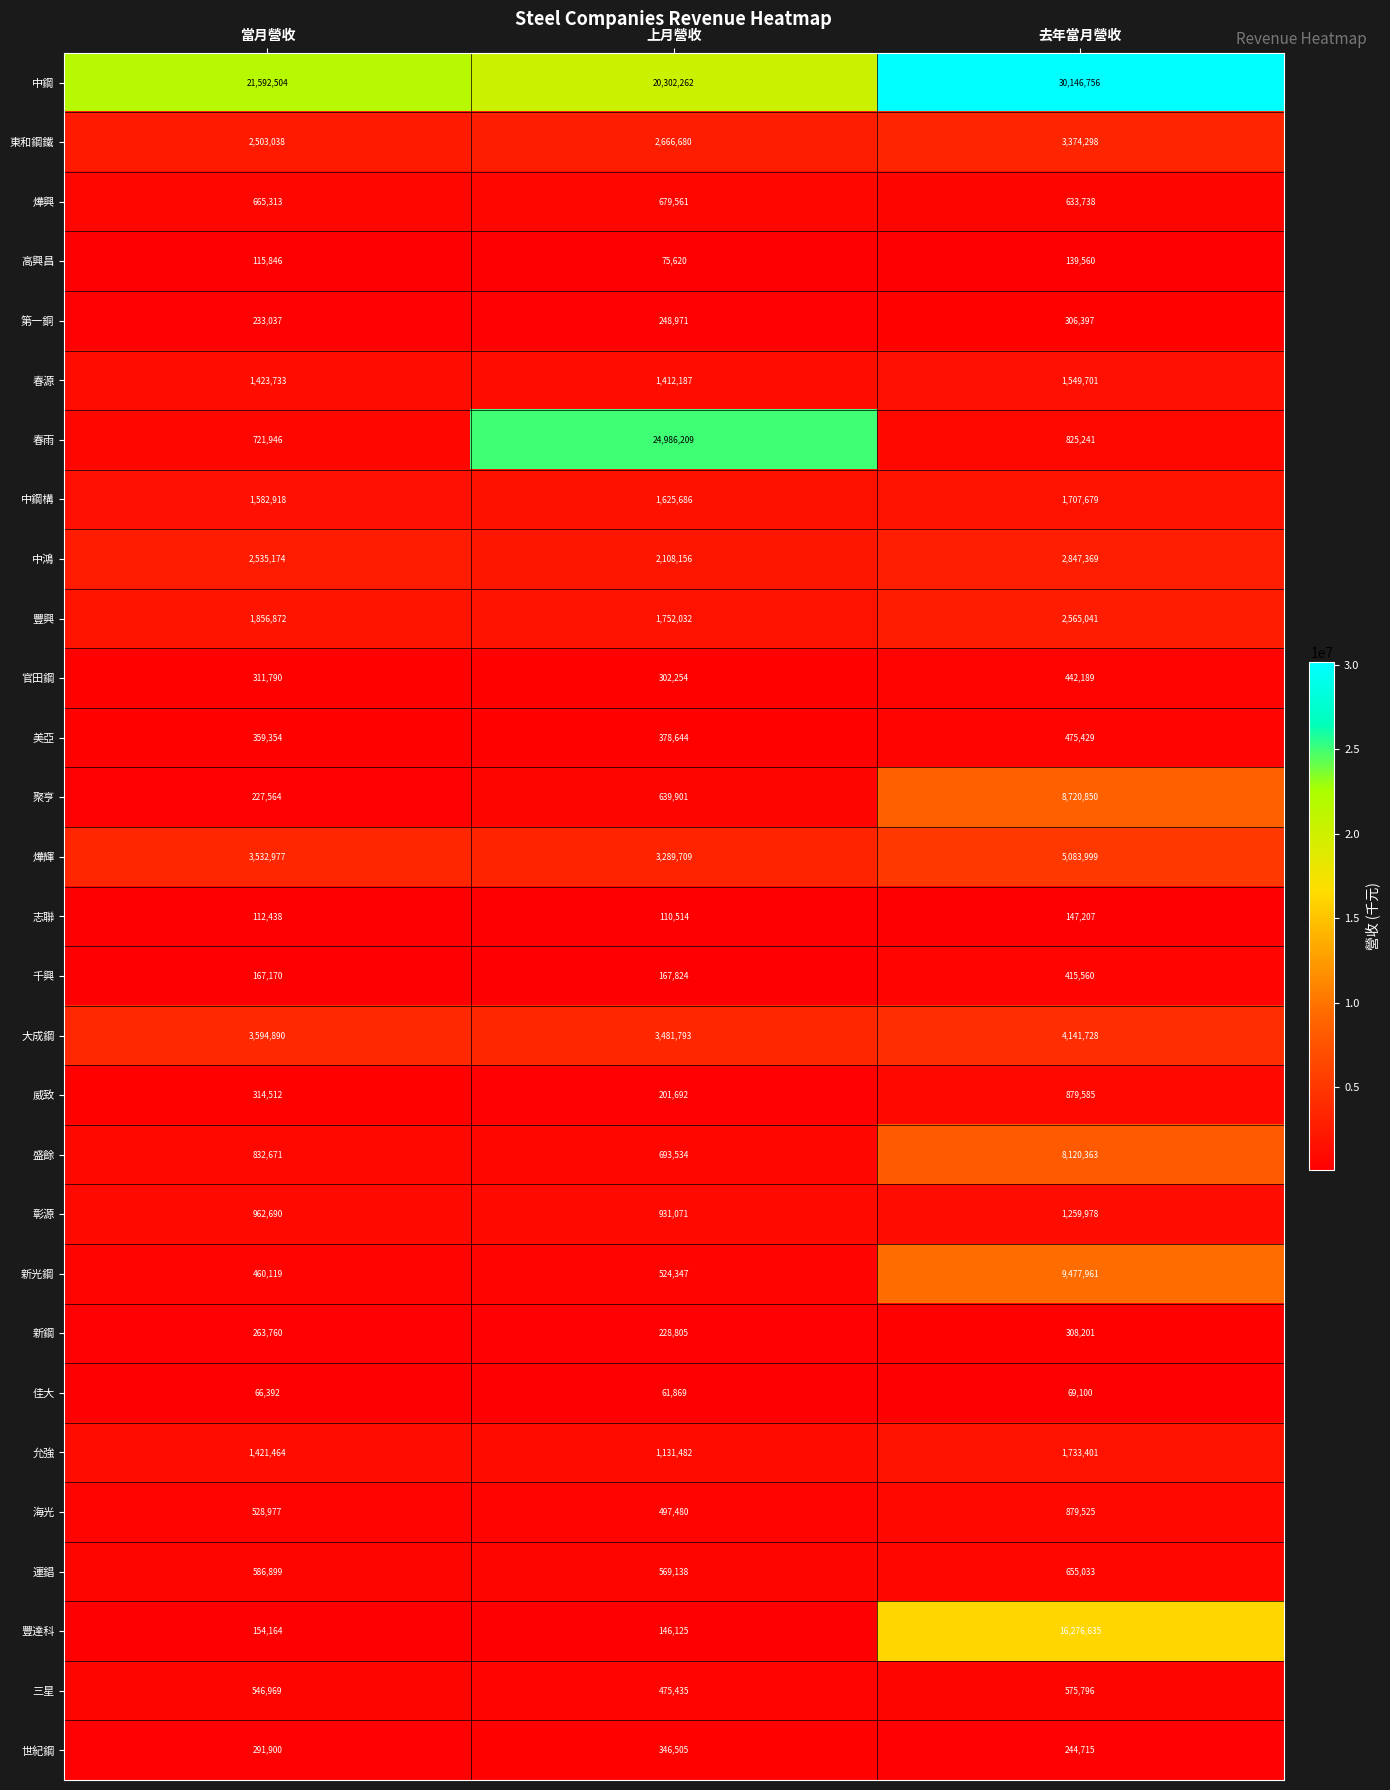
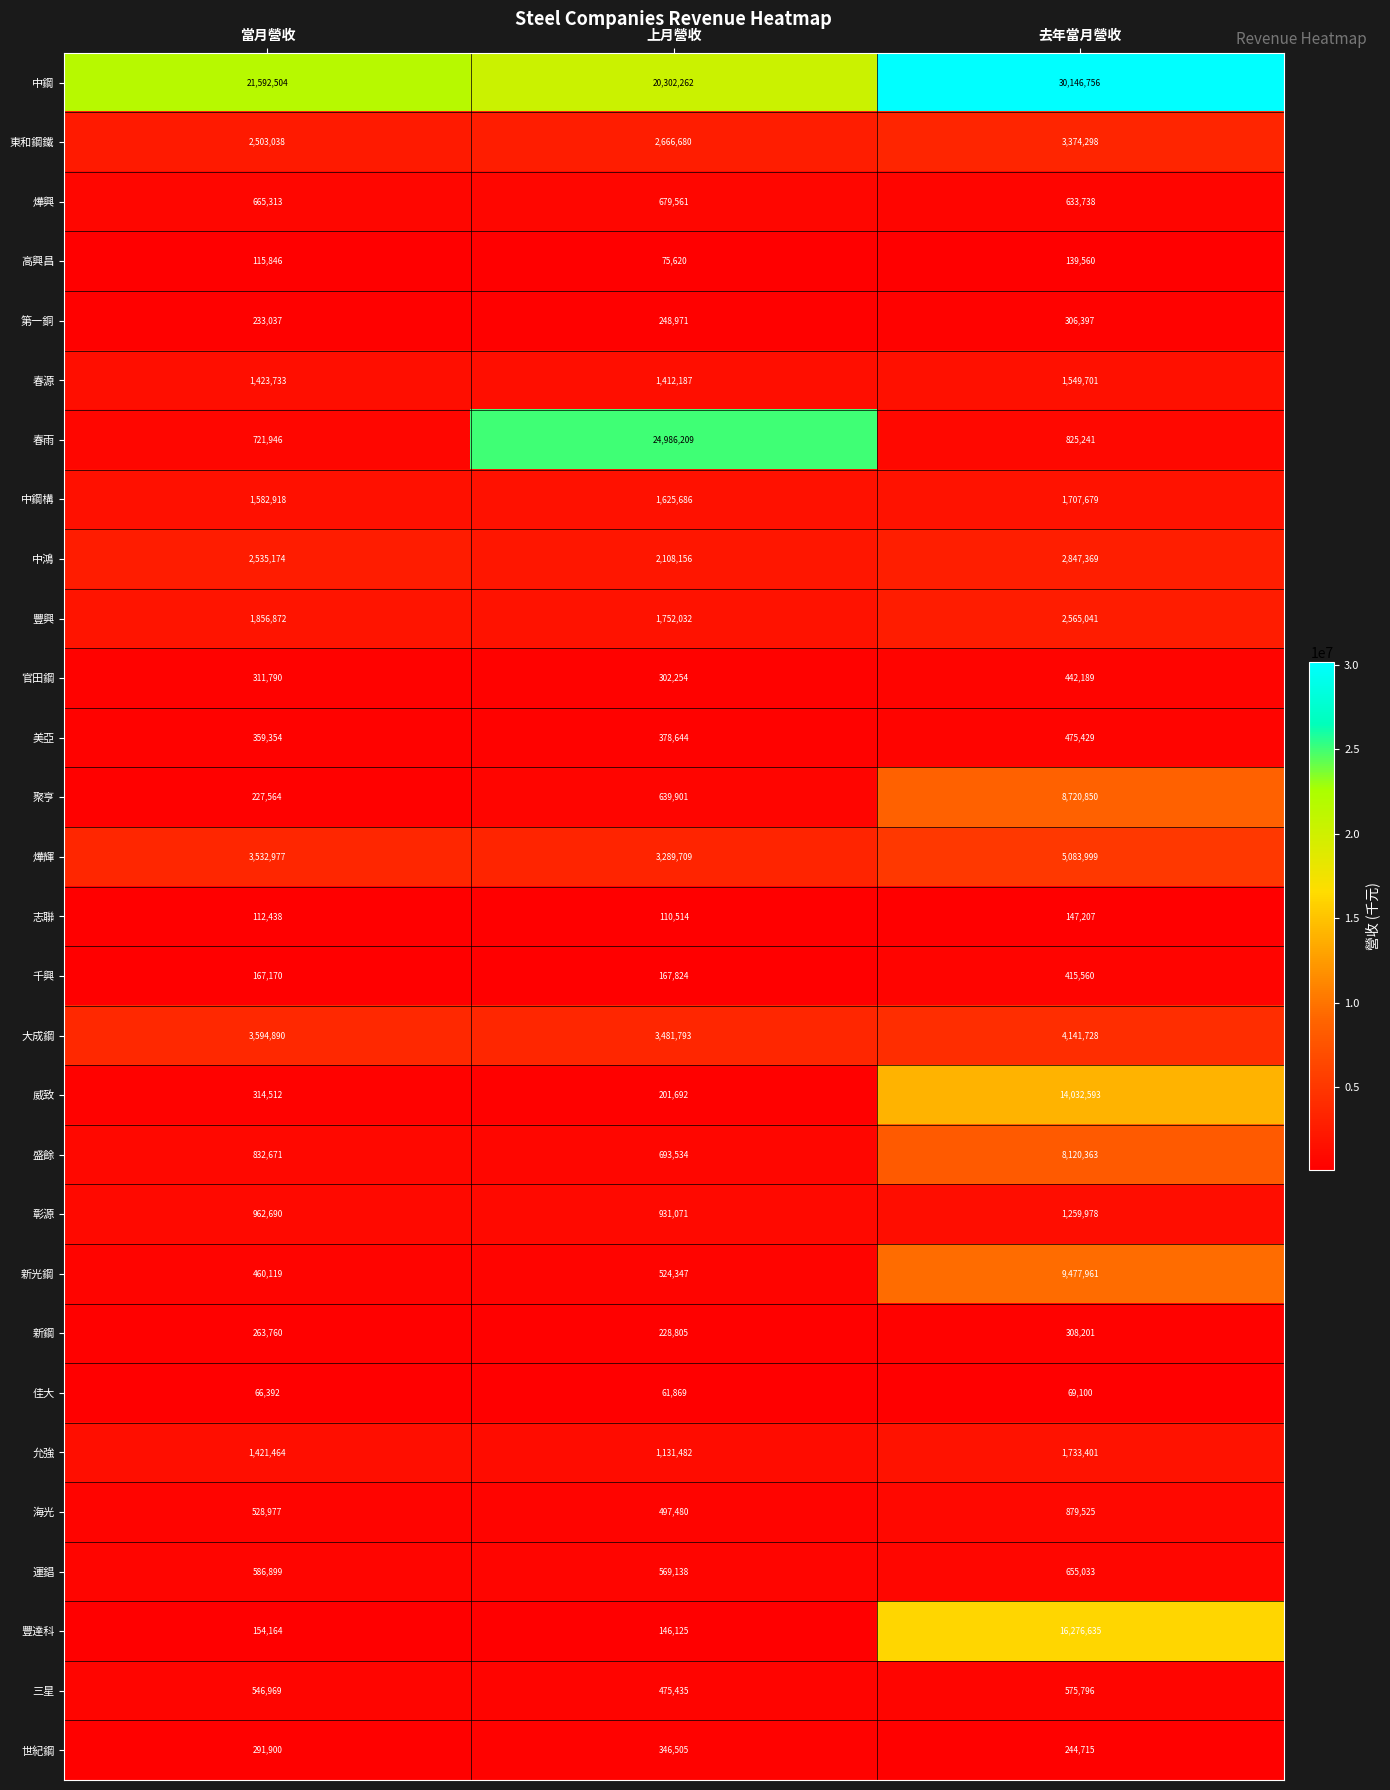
  {
    "中鋼": {
      "當月營收": "21,592,504",
      "上月營收": "20,302,262",
      "去年當月營收": "30,146,756"
    },
    "東和鋼鐵": {
      "當月營收": "2,503,038",
      "上月營收": "2,666,680",
      "去年當月營收": "3,374,298"
    },
    "燁興": {
      "當月營收": "665,313",
      "上月營收": "679,561",
      "去年當月營收": "633,738"
    },
    "高興昌": {
      "當月營收": "115,846",
      "上月營收": "75,620",
      "去年當月營收": "139,560"
    },
    "第一銅": {
      "當月營收": "233,037",
      "上月營收": "248,971",
      "去年當月營收": "306,397"
    },
    "春源": {
      "當月營收": "1,423,733",
      "上月營收": "1,412,187",
      "去年當月營收": "1,549,701"
    },
    "春雨": {
      "當月營收": "721,946",
      "上月營收": "24,986,209",
      "去年當月營收": "825,241"
    },
    "中鋼構": {
      "當月營收": "1,582,918",
      "上月營收": "1,625,686",
      "去年當月營收": "1,707,679"
    },
    "中鴻": {
      "當月營收": "2,535,174",
      "上月營收": "2,108,156",
      "去年當月營收": "2,847,369"
    },
    "豐興": {
      "當月營收": "1,856,872",
      "上月營收": "1,752,032",
      "去年當月營收": "2,565,041"
    },
    "官田鋼": {
      "當月營收": "311,790",
      "上月營收": "302,254",
      "去年當月營收": "442,189"
    },
    "美亞": {
      "當月營收": "359,354",
      "上月營收": "378,644",
      "去年當月營收": "475,429"
    },
    "聚亨": {
      "當月營收": "227,564",
      "上月營收": "639,901",
      "去年當月營收": "8,720,850"
    },
    "燁輝": {
      "當月營收": "3,532,977",
      "上月營收": "3,289,709",
      "去年當月營收": "5,083,999"
    },
    "志聯": {
      "當月營收": "112,438",
      "上月營收": "110,514",
      "去年當月營收": "147,207"
    },
    "千興": {
      "當月營收": "167,170",
      "上月營收": "167,824",
      "去年當月營收": "415,560"
    },
    "大成鋼": {
      "當月營收": "3,594,890",
      "上月營收": "3,481,793",
      "去年當月營收": "4,141,728"
    },
    "威致": {
      "當月營收": "314,512",
      "上月營收": "201,692",
-     "去年當月營收": "879,585"
+     "去年當月營收": "14,032,593"
    },
    "盛餘": {
      "當月營收": "832,671",
      "上月營收": "693,534",
      "去年當月營收": "8,120,363"
    },
    "彰源": {
      "當月營收": "962,690",
      "上月營收": "931,071",
      "去年當月營收": "1,259,978"
    },
    "新光鋼": {
      "當月營收": "460,119",
      "上月營收": "524,347",
      "去年當月營收": "9,477,961"
    },
    "新鋼": {
      "當月營收": "263,760",
      "上月營收": "228,805",
      "去年當月營收": "308,201"
    },
    "佳大": {
      "當月營收": "66,392",
      "上月營收": "61,869",
      "去年當月營收": "69,100"
    },
    "允強": {
      "當月營收": "1,421,464",
      "上月營收": "1,131,482",
      "去年當月營收": "1,733,401"
    },
    "海光": {
      "當月營收": "528,977",
      "上月營收": "497,480",
      "去年當月營收": "879,525"
    },
    "運錩": {
      "當月營收": "586,899",
      "上月營收": "569,138",
      "去年當月營收": "655,033"
    },
    "豐達科": {
      "當月營收": "154,164",
      "上月營收": "146,125",
      "去年當月營收": "16,276,635"
    },
    "三星": {
      "當月營收": "546,969",
      "上月營收": "475,435",
      "去年當月營收": "575,796"
    },
    "世紀鋼": {
      "當月營收": "291,900",
      "上月營收": "346,505",
      "去年當月營收": "244,715"
    }
  }
